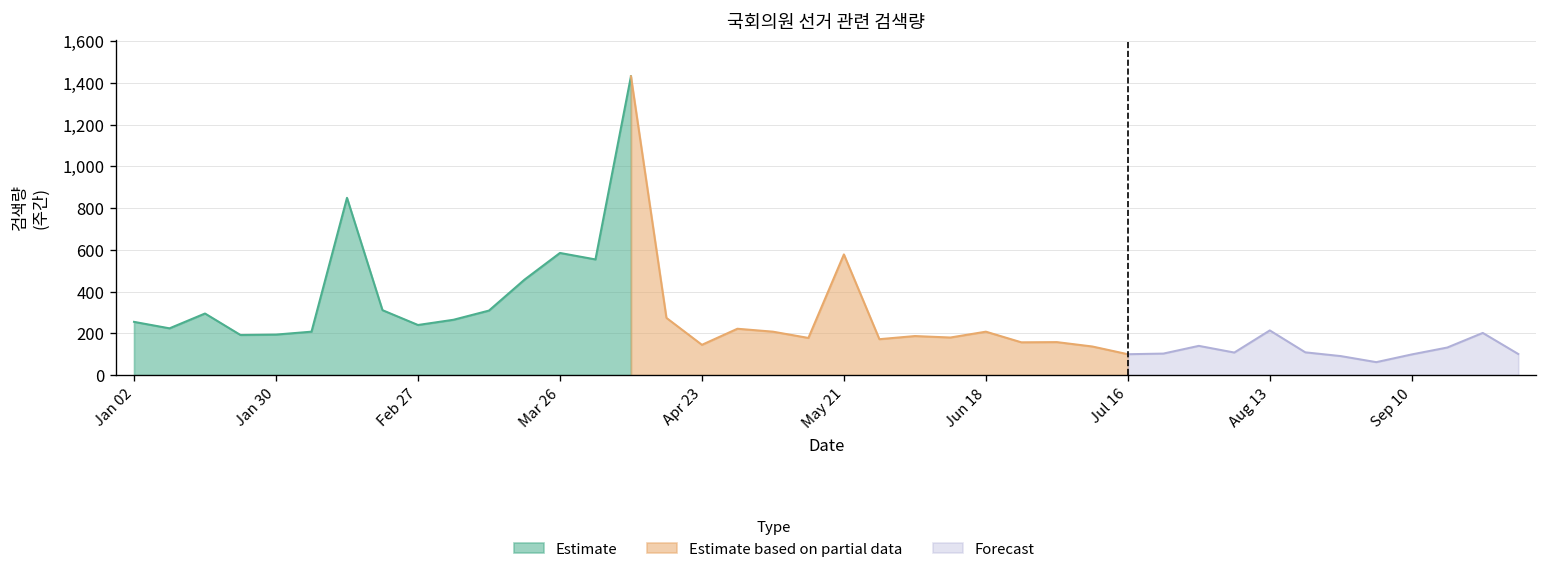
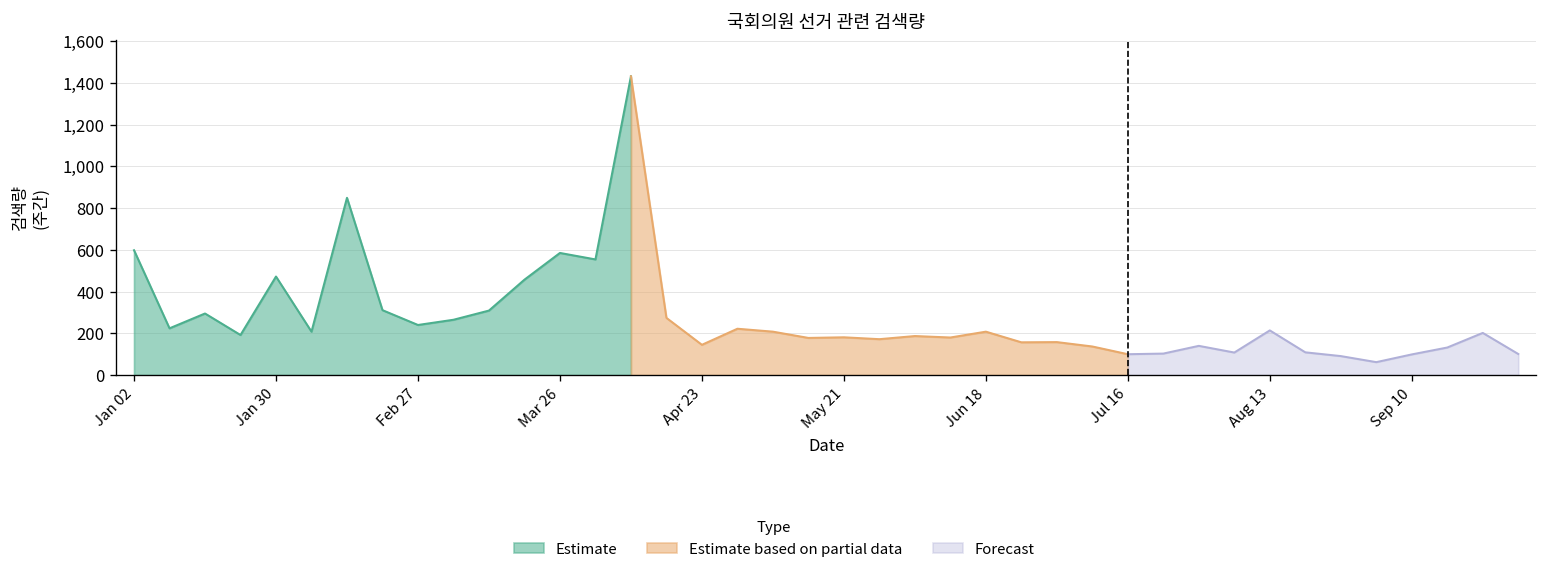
  {
    "Estimate": {
-     "Jan 02": 260,
-     "Jan 30": 190,
+     "Jan 02": 600,
+     "Jan 30": 470,
      "Feb 27": 240,
      "Mar 26": 590
    },
    "Estimate based on partial data": {
      "Apr 23": 150,
-     "May 21": 580,
+     "May 21": 180,
      "Jun 18": 210
    },
    "Forecast": {
      "Aug 13": 210,
      "Sep 10": 100
    }
  }
